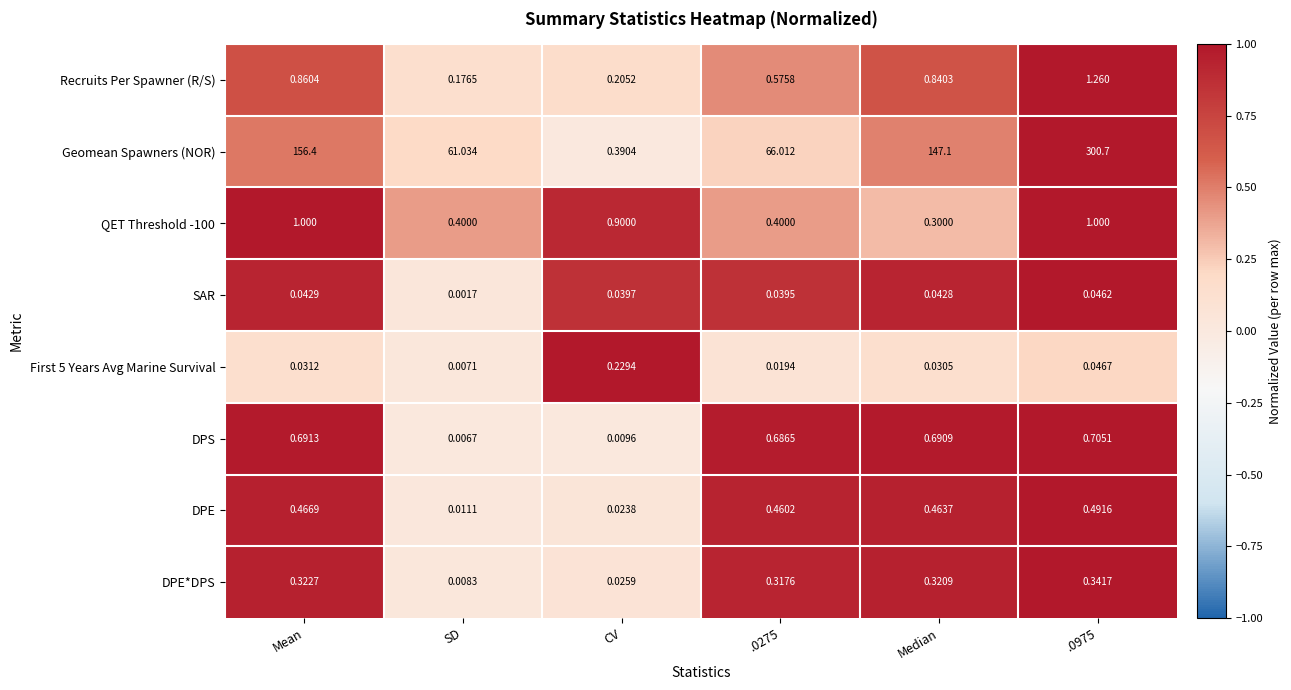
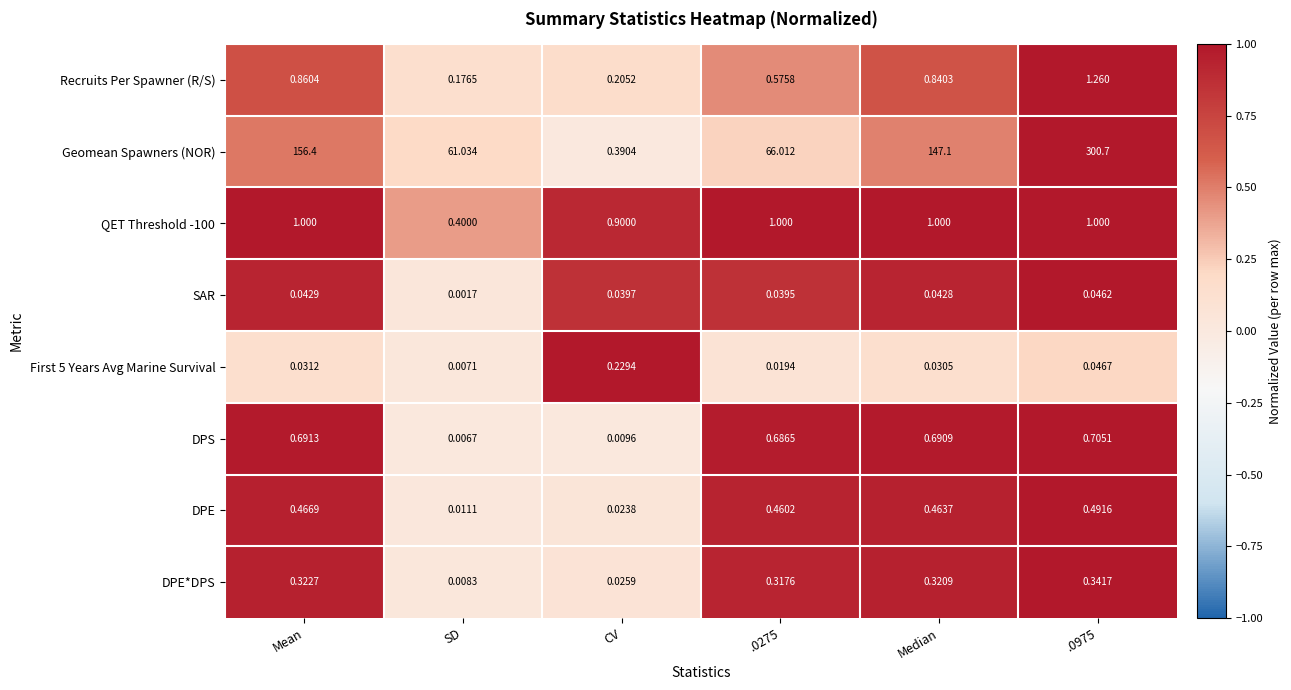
  {
    "Recruits Per Spawner (R/S)": {
      "Mean": 0.8604,
      "SD": 0.1765,
      "CV": 0.2052,
      ".0275": 0.5758,
      "Median": 0.8403,
      ".0975": 1.260
    },
    "Geomean Spawners (NOR)": {
      "Mean": 156.4,
      "SD": 61.034,
      "CV": 0.3904,
      ".0275": 66.012,
      "Median": 147.1,
      ".0975": 300.7
    },
    "QET Threshold -100": {
      "Mean": 1.000,
      "SD": 0.4000,
      "CV": 0.9000,
-     ".0275": 0.4000,
-     "Median": 0.3000,
+     ".0275": 1.000,
+     "Median": 1.000,
      ".0975": 1.000
    },
    "SAR": {
      "Mean": 0.0429,
      "SD": 0.0017,
      "CV": 0.0397,
      ".0275": 0.0395,
      "Median": 0.0428,
      ".0975": 0.0462
    },
    "First 5 Years Avg Marine Survival": {
      "Mean": 0.0312,
      "SD": 0.0071,
      "CV": 0.2294,
      ".0275": 0.0194,
      "Median": 0.0305,
      ".0975": 0.0467
    },
    "DPS": {
      "Mean": 0.6913,
      "SD": 0.0067,
      "CV": 0.0096,
      ".0275": 0.6865,
      "Median": 0.6909,
      ".0975": 0.7051
    },
    "DPE": {
      "Mean": 0.4669,
      "SD": 0.0111,
      "CV": 0.0238,
      ".0275": 0.4602,
      "Median": 0.4637,
      ".0975": 0.4916
    },
    "DPE*DPS": {
      "Mean": 0.3227,
      "SD": 0.0083,
      "CV": 0.0259,
      ".0275": 0.3176,
      "Median": 0.3209,
      ".0975": 0.3417
    }
  }
